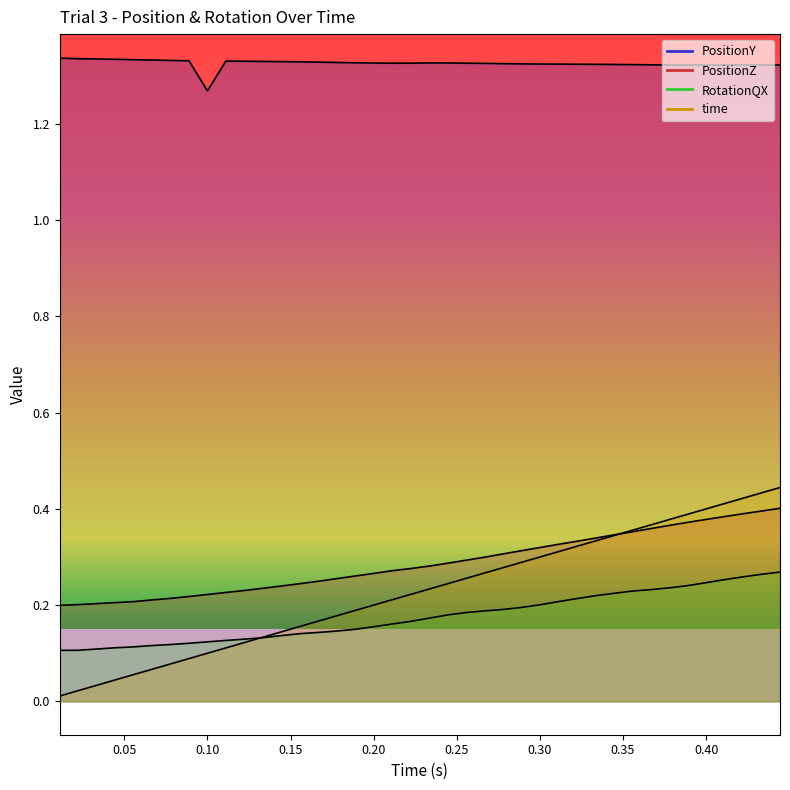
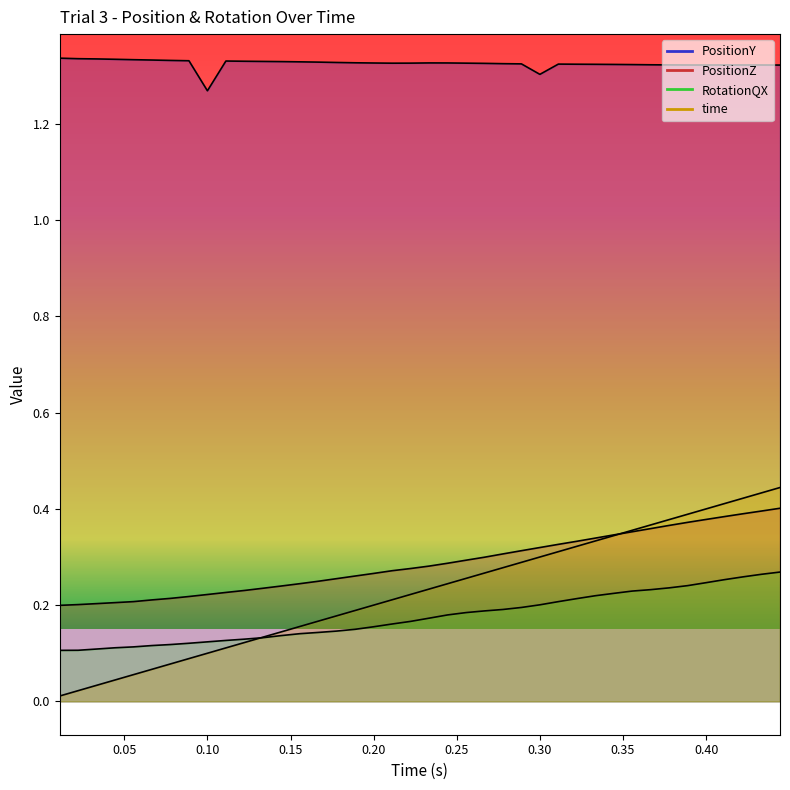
  {
    "PositionY": {
      "0.10": 1.27,
      "0.20": 1.33,
-     "0.30": 1.32
+     "0.30": 1.30
    },
    "RotationQX": {
      "0.10": 0.12,
      "0.20": 0.16,
      "0.30": 0.20,
      "0.40": 0.25
    }
  }
